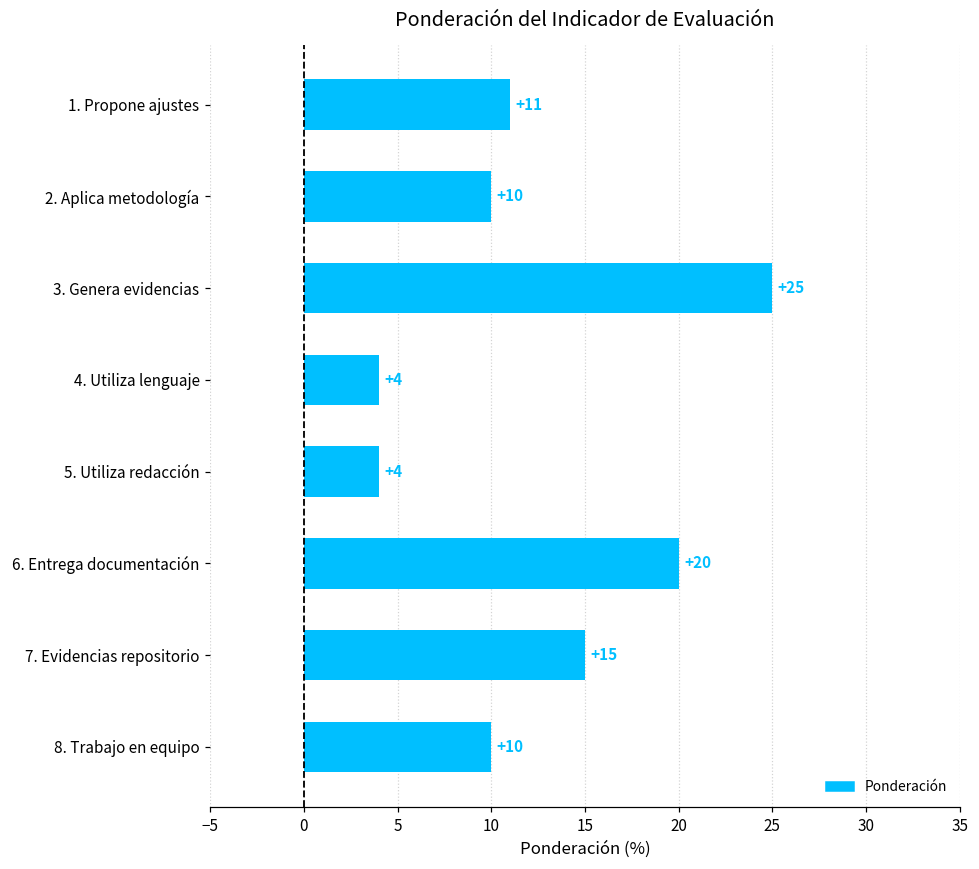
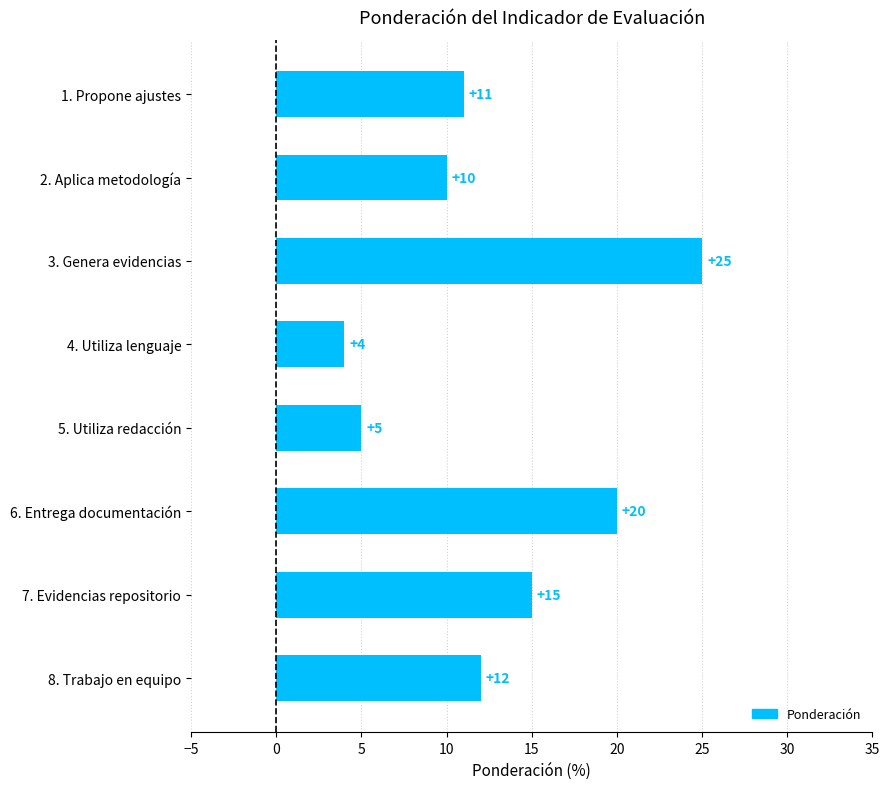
  {
    "1. Propone ajustes": "+11",
    "2. Aplica metodología": "+10",
    "3. Genera evidencias": "+25",
    "4. Utiliza lenguaje": "+4",
-   "5. Utiliza redacción": "+4",
+   "5. Utiliza redacción": "+5",
    "6. Entrega documentación": "+20",
    "7. Evidencias repositorio": "+15",
-   "8. Trabajo en equipo": "+10"
+   "8. Trabajo en equipo": "+12"
  }
